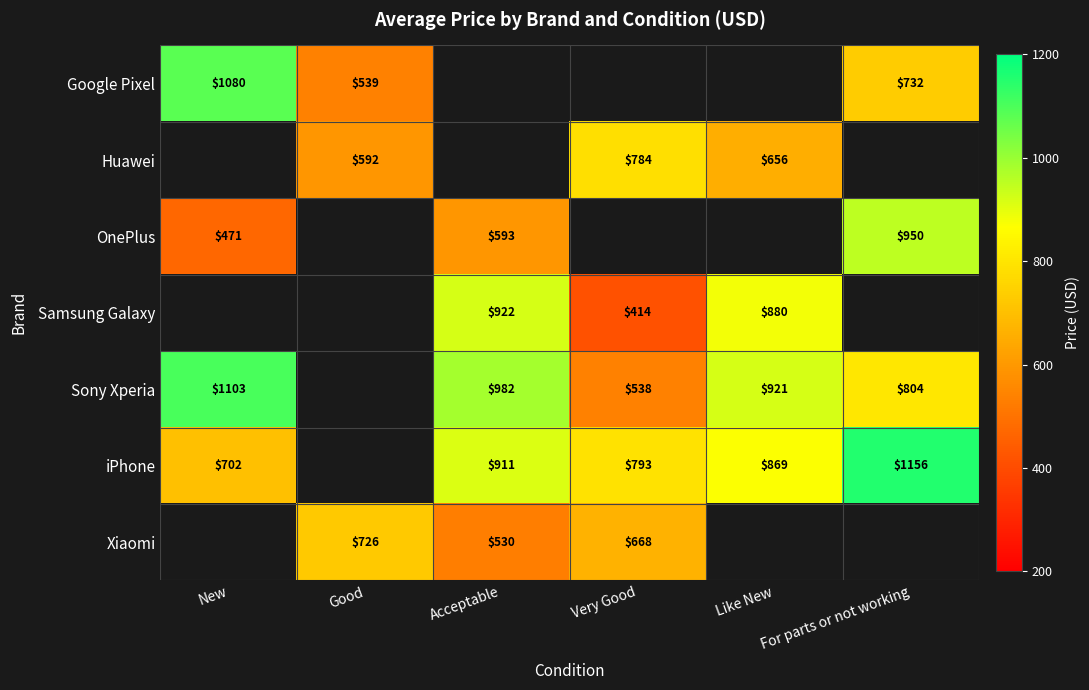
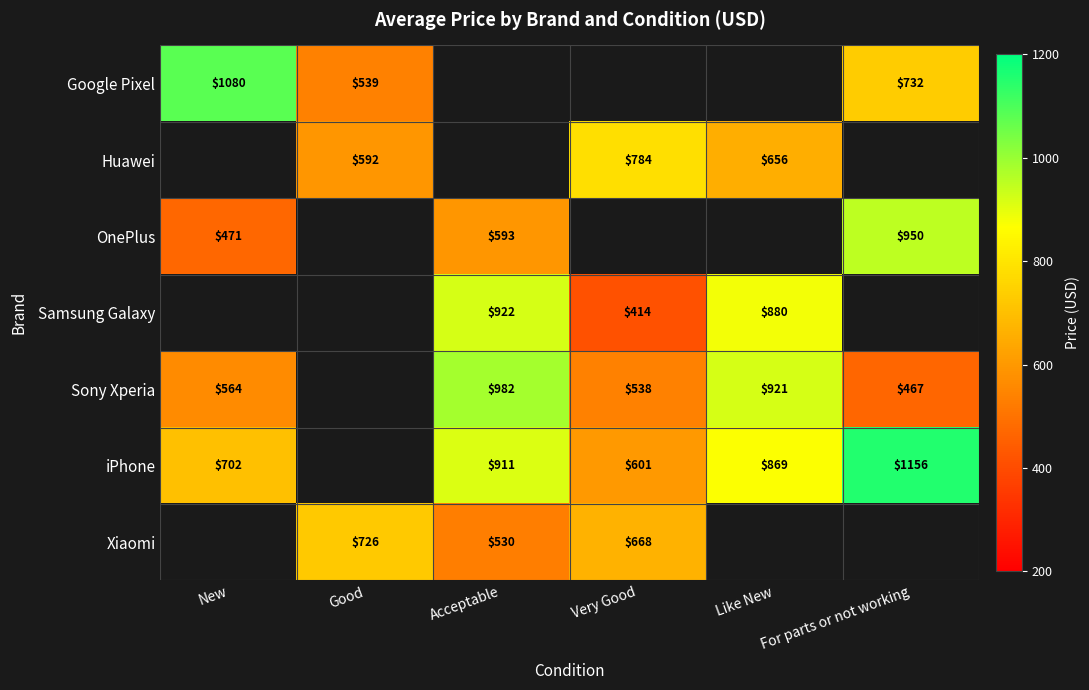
  {
    "Google Pixel": {
      "New": "$1080",
      "Good": "$539",
      "For parts or not working": "$732"
    },
    "Huawei": {
      "Good": "$592",
      "Very Good": "$784",
      "Like New": "$656"
    },
    "OnePlus": {
      "New": "$471",
      "Acceptable": "$593",
      "For parts or not working": "$950"
    },
    "Samsung Galaxy": {
      "Acceptable": "$922",
      "Very Good": "$414",
      "Like New": "$880"
    },
    "Sony Xperia": {
-     "New": "$1103",
+     "New": "$564",
      "Acceptable": "$982",
      "Very Good": "$538",
      "Like New": "$921",
-     "For parts or not working": "$804"
+     "For parts or not working": "$467"
    },
    "iPhone": {
      "New": "$702",
      "Acceptable": "$911",
-     "Very Good": "$793",
+     "Very Good": "$601",
      "Like New": "$869",
      "For parts or not working": "$1156"
    },
    "Xiaomi": {
      "Good": "$726",
      "Acceptable": "$530",
      "Very Good": "$668"
    }
  }
